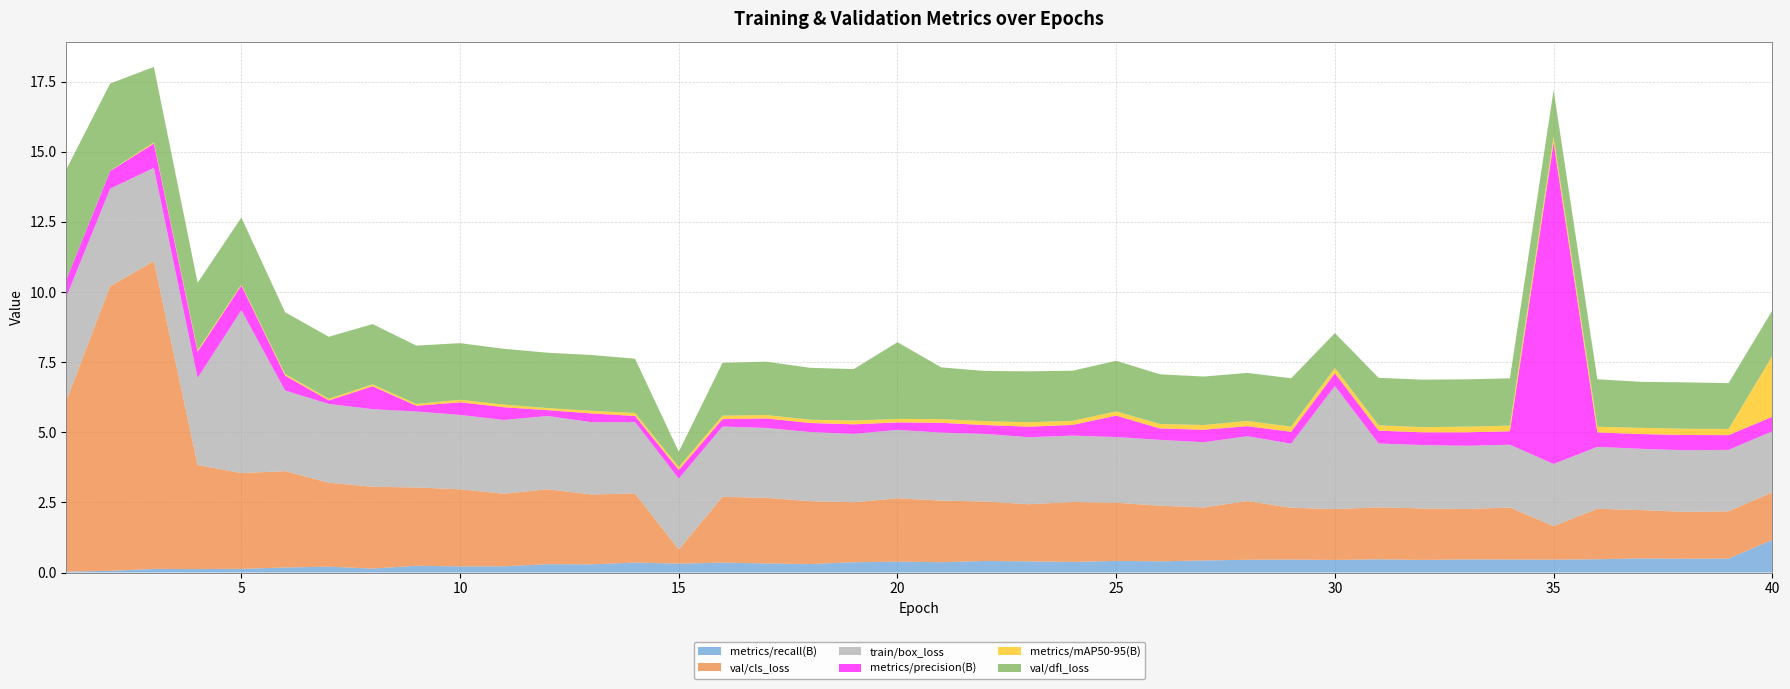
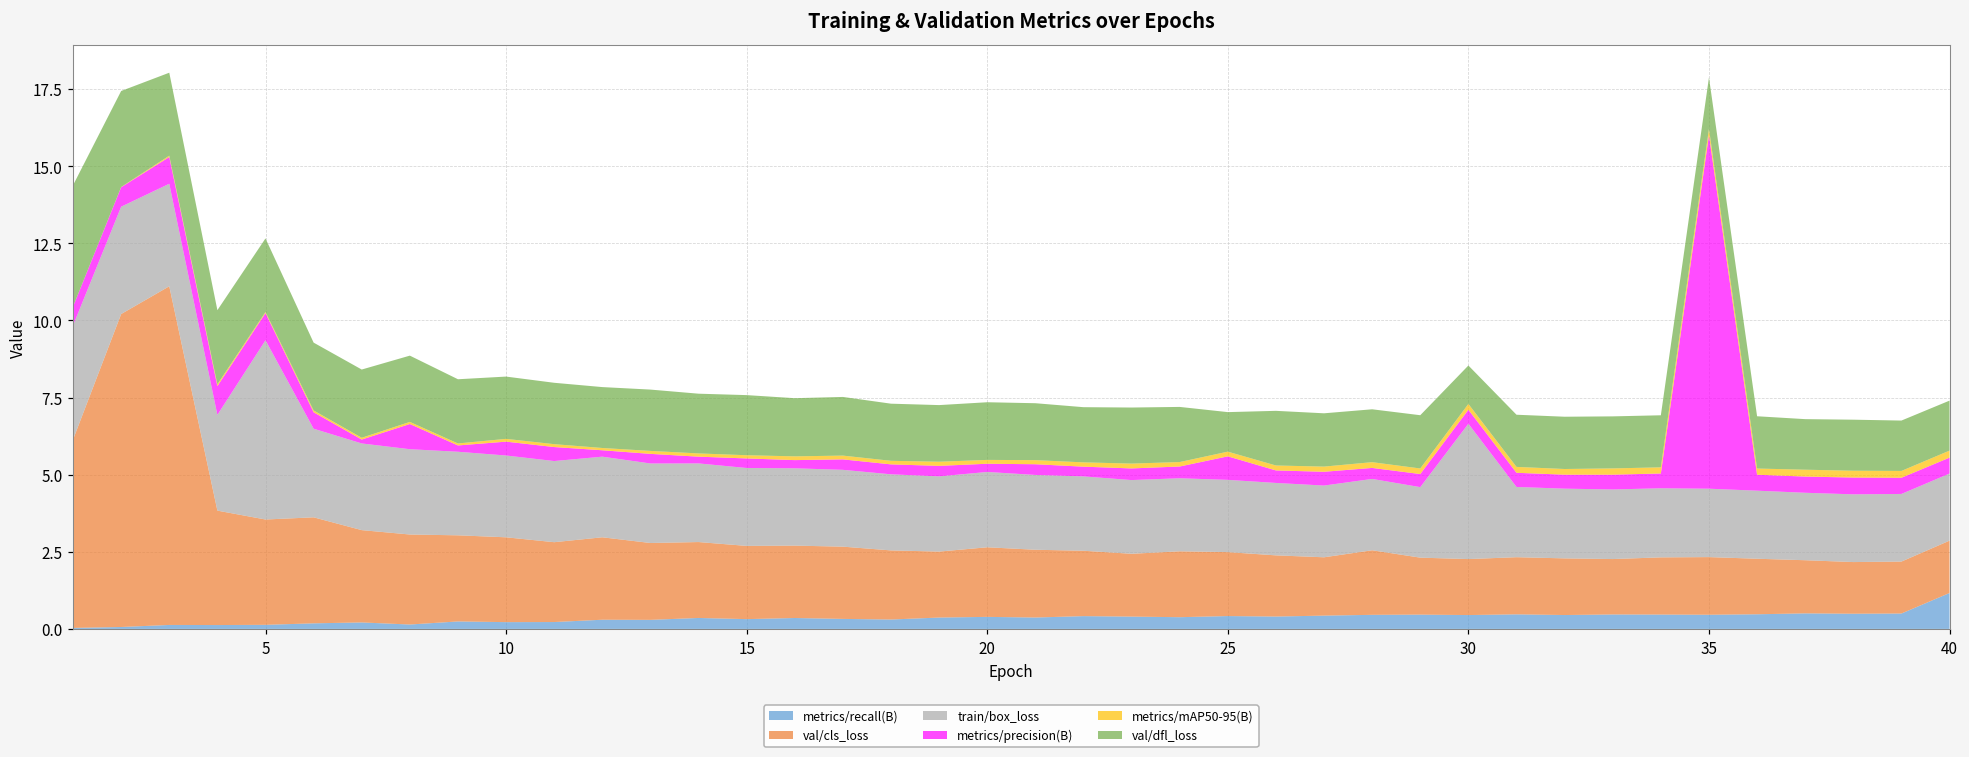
  {
    "metrics/recall(B)": {
      "5": 0.1,
      "10": 0.2,
      "15": 0.3,
      "20": 0.4,
      "25": 0.4,
      "30": 0.4,
      "35": 0.5,
      "40": 1.2
    },
    "val/cls_loss": {
      "5": 3.4,
      "10": 2.7,
-     "15": 0.5,
+     "15": 2.4,
      "20": 2.3,
      "25": 2.1,
      "30": 1.8,
-     "35": 1.2,
+     "35": 1.9,
      "40": 1.7
    },
    "train/box_loss": {
      "5": 5.8,
      "10": 2.7,
      "15": 2.5,
      "20": 2.4,
      "25": 2.3,
      "30": 4.4,
      "35": 2.2,
      "40": 2.2
    },
    "metrics/precision(B)": {
      "15": 0.3,
      "20": 0.3,
      "25": 0.8,
      "30": 0.5,
      "35": 11.5,
      "40": 0.5
    },
    "metrics/mAP50-95(B)": {
      "15": 0.1,
      "20": 0.1,
      "25": 0.2,
      "30": 0.2,
      "35": 0.2,
-     "40": 2.2
+     "40": 0.2
    },
    "val/dfl_loss": {
      "5": 2.4,
      "10": 2.0,
-     "15": 0.5,
-     "20": 2.7,
-     "25": 1.8,
+     "15": 1.9,
+     "20": 1.9,
+     "25": 1.3,
      "30": 1.2,
      "35": 1.7,
      "40": 1.6
    }
  }
